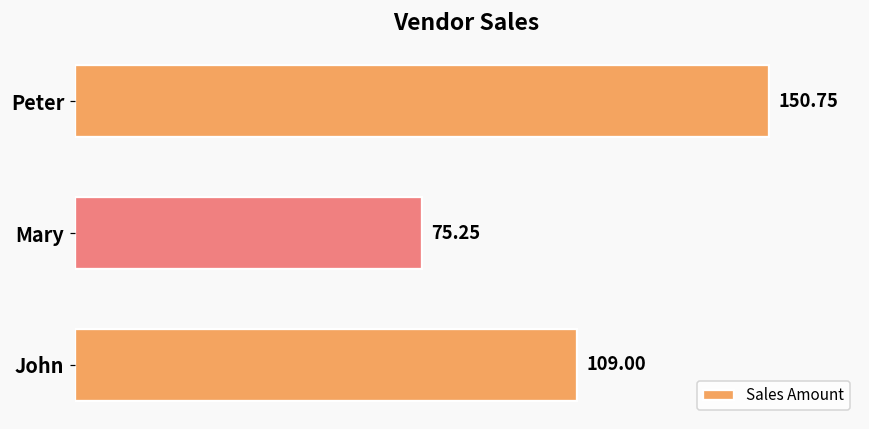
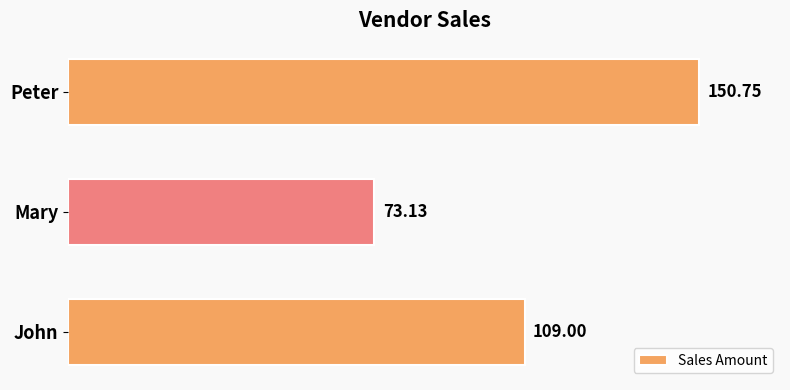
  {
    "Peter": 150.75,
-   "Mary": 75.25,
+   "Mary": 73.13,
    "John": 109.00
  }
